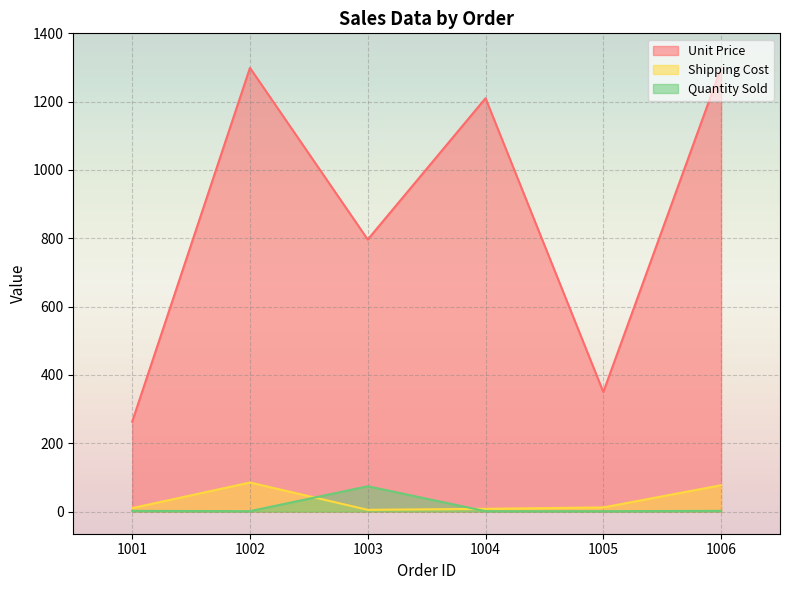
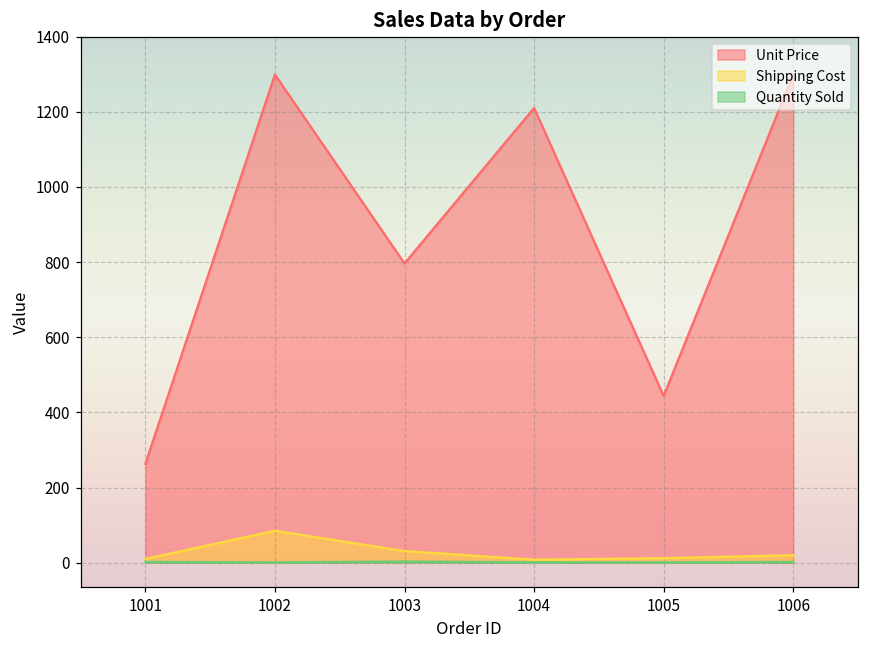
  {
    "Unit Price": {
      "1001": 260,
      "1002": 1300,
      "1003": 800,
      "1004": 1210,
-     "1005": 350
+     "1005": 440
    },
    "Shipping Cost": {
      "1001": 10,
      "1002": 90,
-     "1003": 10,
+     "1003": 30,
      "1005": 10,
-     "1006": 80
+     "1006": 20
    },
    "Quantity Sold": {
      "1001": 0,
      "1002": 0,
-     "1003": 70,
+     "1003": 0,
      "1005": 0,
      "1006": 0
    }
  }
